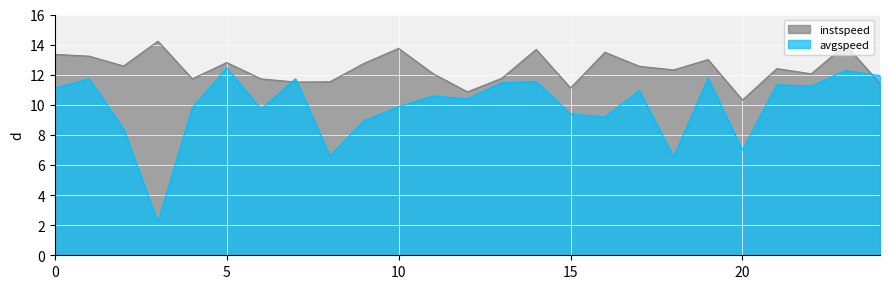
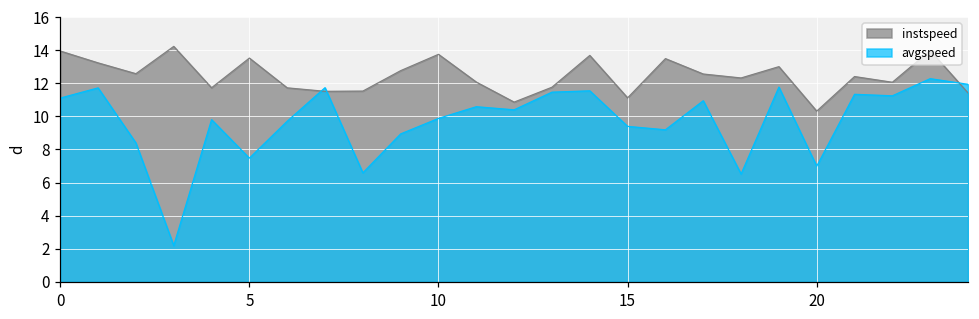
  {
    "instspeed": {
-     "0": 13.4,
-     "5": 12.8,
+     "0": 13.9,
+     "5": 13.5,
      "10": 13.7,
      "15": 11.1,
      "20": 10.3
    },
    "avgspeed": {
      "0": 11.1,
-     "5": 12.4,
+     "5": 7.5,
      "10": 9.9,
      "15": 9.4,
      "20": 7.0
    }
  }
